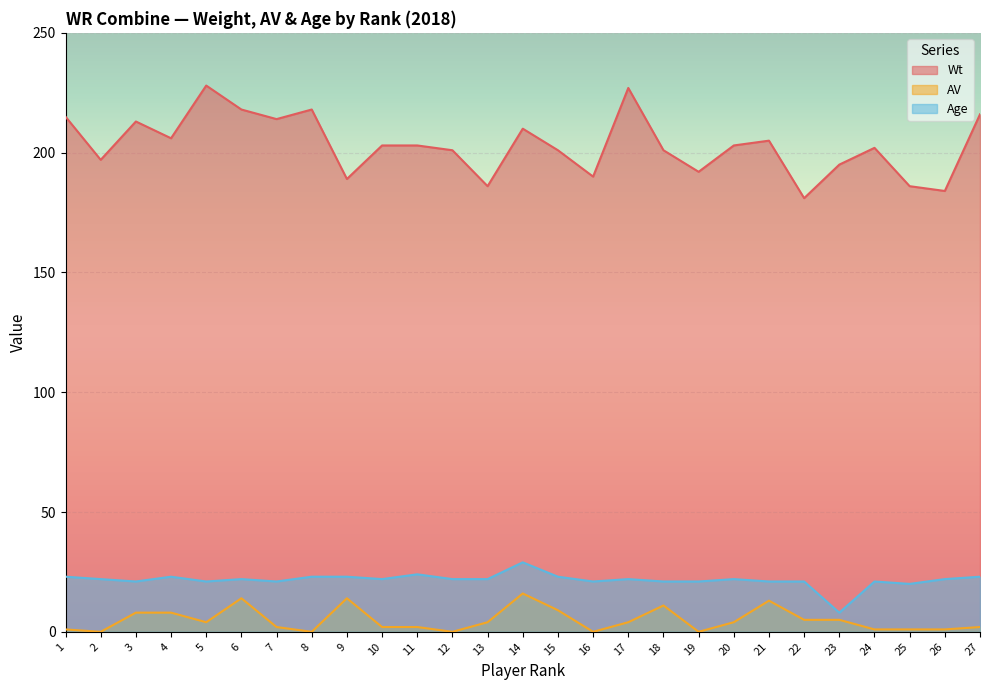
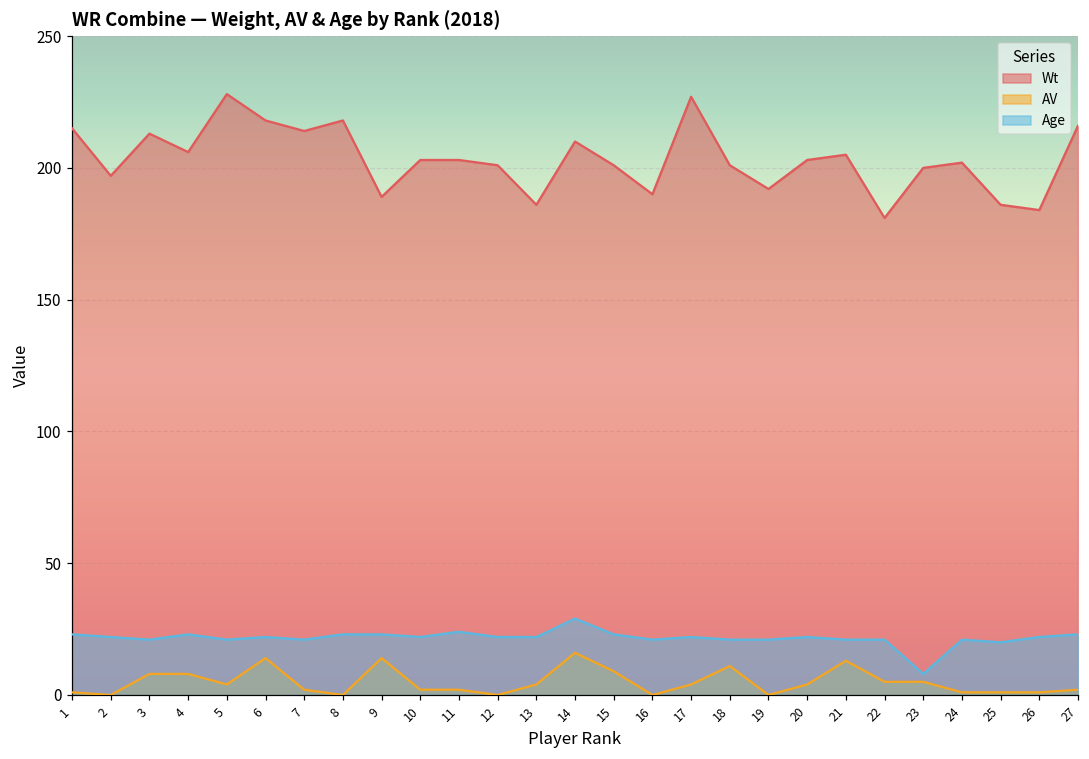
  {
    "Wt": {
      "1": 215,
      "2": 197,
      "3": 213,
      "4": 206,
      "5": 228,
      "6": 218,
      "7": 214,
      "8": 218,
      "9": 189,
      "10": 203,
      "11": 203,
      "12": 201,
      "13": 186,
      "14": 210,
      "15": 201,
      "16": 190,
      "17": 227,
      "18": 201,
      "19": 192,
      "20": 203,
      "21": 205,
      "22": 181,
-     "23": 195,
+     "23": 200,
      "24": 202,
      "25": 186,
      "26": 184,
      "27": 216
    },
    "AV": {
      "1": 1,
      "2": 0,
      "3": 8,
      "4": 8,
      "5": 4,
      "6": 14,
      "7": 2,
      "8": 0,
      "9": 14,
      "10": 2,
      "11": 2,
      "12": 0,
      "13": 4,
      "14": 16,
      "15": 9,
      "16": 0,
      "17": 4,
      "18": 11,
      "19": 0,
      "20": 4,
      "21": 13,
      "22": 5,
      "23": 5,
      "24": 1,
      "25": 1,
      "26": 1,
      "27": 2
    },
    "Age": {
      "1": 23,
      "2": 22,
      "3": 21,
      "4": 23,
      "5": 21,
      "6": 22,
      "7": 21,
      "8": 23,
      "9": 23,
      "10": 22,
      "11": 24,
      "12": 22,
      "13": 22,
      "14": 29,
      "15": 23,
      "16": 21,
      "17": 22,
      "18": 21,
      "19": 21,
      "20": 22,
      "21": 21,
      "22": 21,
      "23": 8,
      "24": 21,
      "25": 20,
      "26": 22,
      "27": 23
    }
  }
